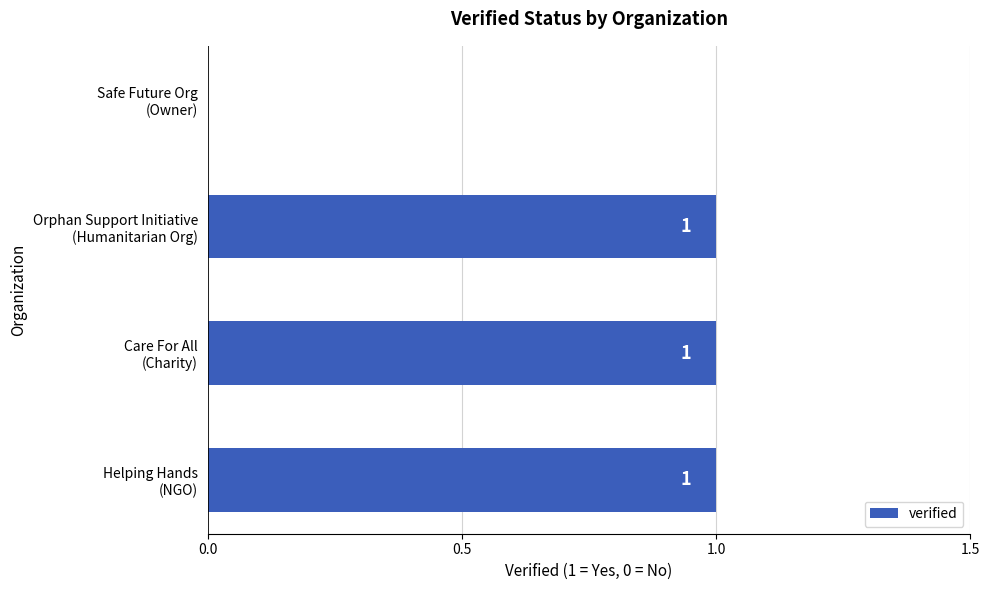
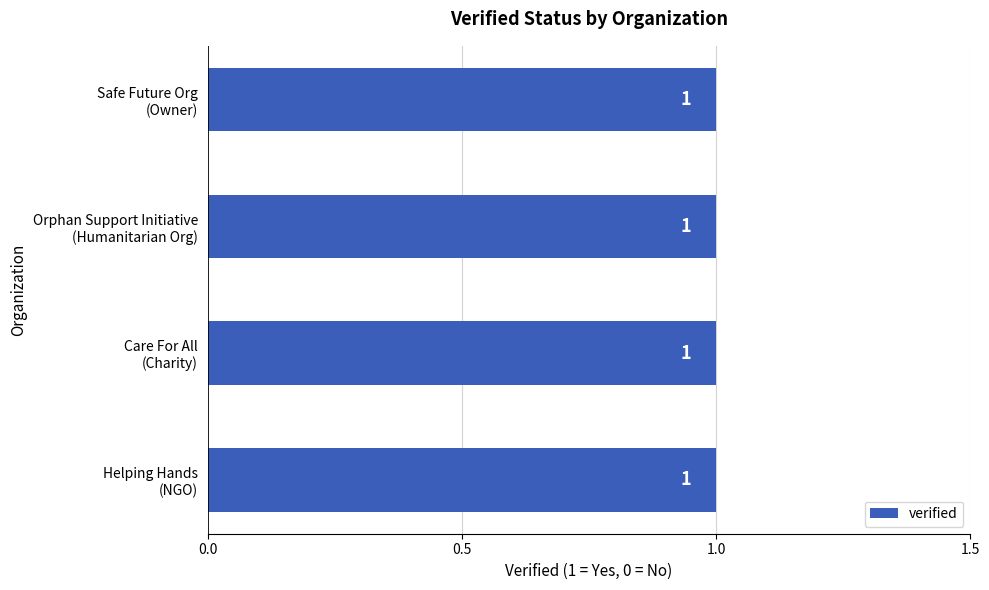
  {
-   "Safe Future Org (Owner)": 0
+   "Safe Future Org (Owner)": 1
  }
